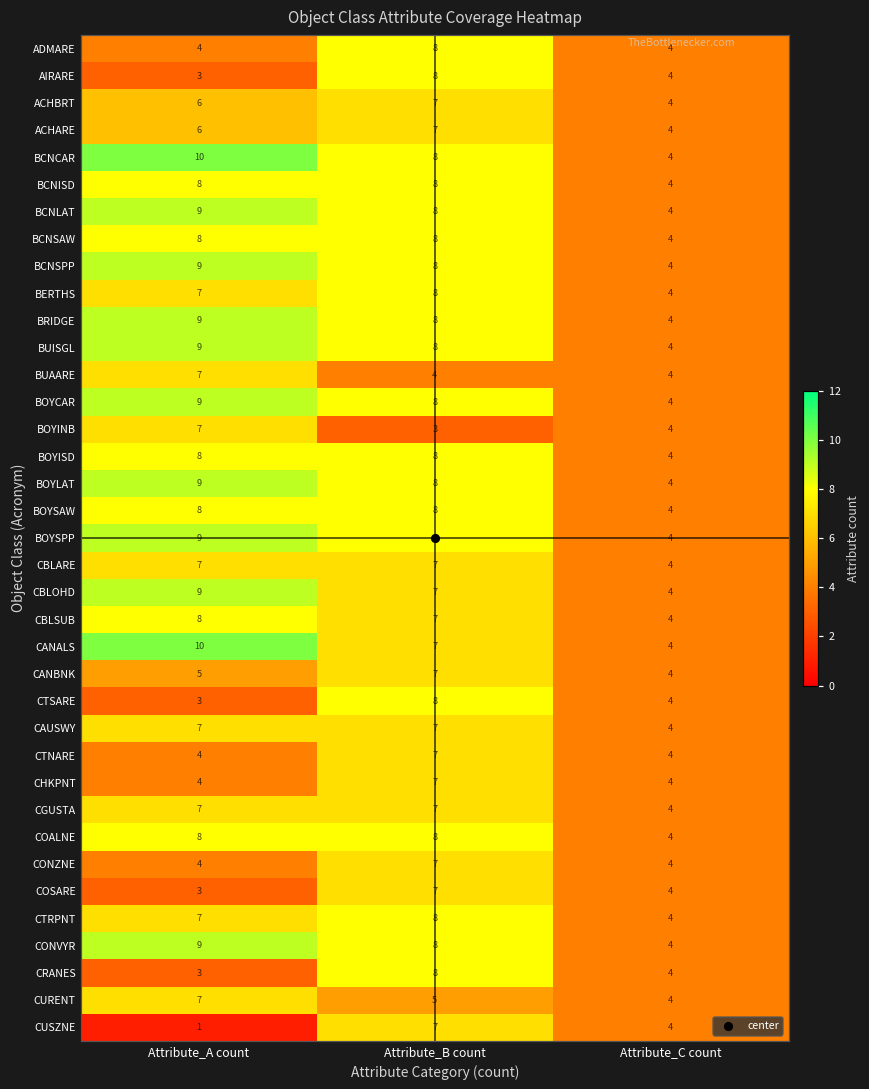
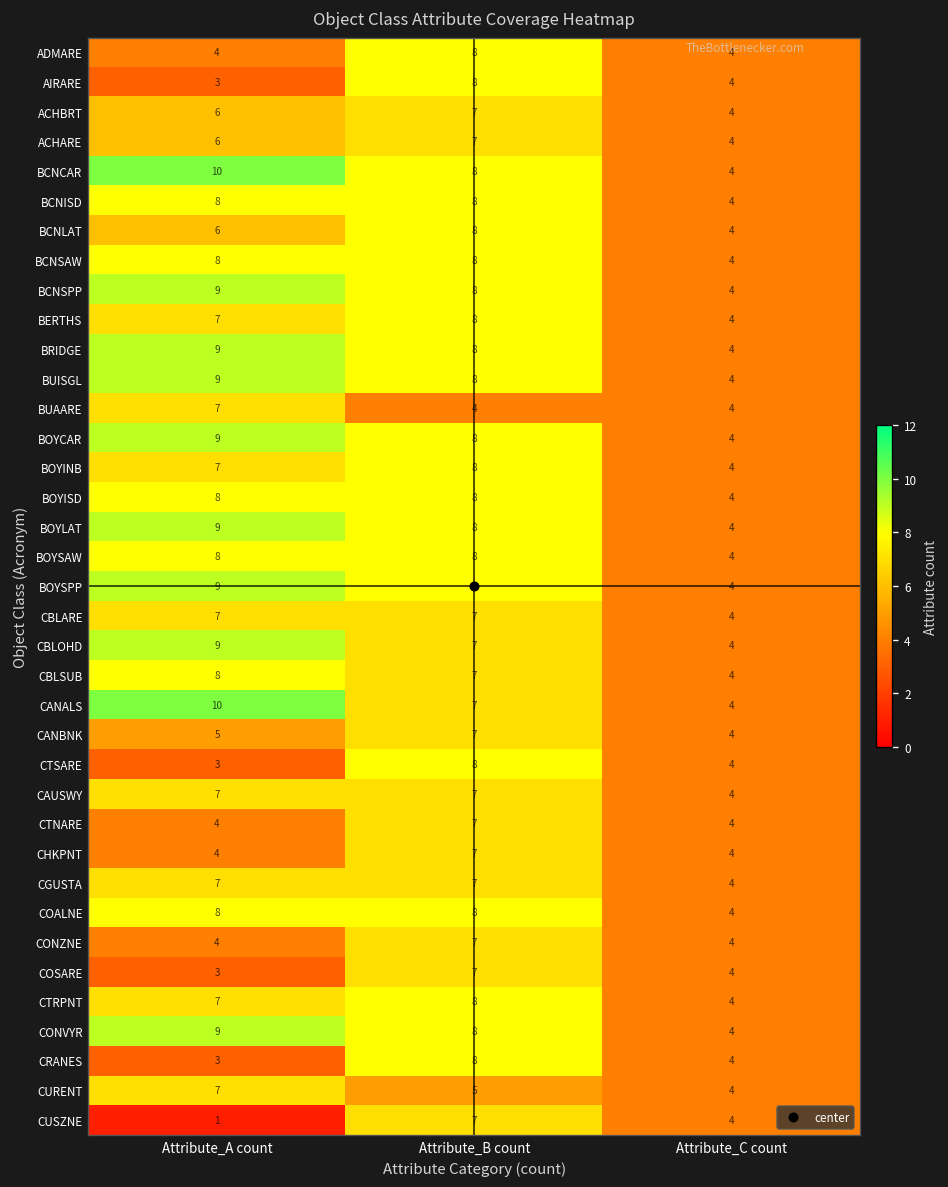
  {
    "ADMARE": {
      "Attribute_A count": 4,
      "Attribute_B count": 8,
      "Attribute_C count": 4
    },
    "AIRARE": {
      "Attribute_A count": 3,
      "Attribute_B count": 8,
      "Attribute_C count": 4
    },
    "ACHBRT": {
      "Attribute_A count": 6,
      "Attribute_B count": 7,
      "Attribute_C count": 4
    },
    "ACHARE": {
      "Attribute_A count": 6,
      "Attribute_B count": 7,
      "Attribute_C count": 4
    },
    "BCNCAR": {
      "Attribute_A count": 10,
      "Attribute_B count": 8,
      "Attribute_C count": 4
    },
    "BCNISD": {
      "Attribute_A count": 8,
      "Attribute_B count": 8,
      "Attribute_C count": 4
    },
    "BCNLAT": {
-     "Attribute_A count": 9,
+     "Attribute_A count": 6,
      "Attribute_B count": 8,
      "Attribute_C count": 4
    },
    "BCNSAW": {
      "Attribute_A count": 8,
      "Attribute_B count": 8,
      "Attribute_C count": 4
    },
    "BCNSPP": {
      "Attribute_A count": 9,
      "Attribute_B count": 8,
      "Attribute_C count": 4
    },
    "BERTHS": {
      "Attribute_A count": 7,
      "Attribute_B count": 8,
      "Attribute_C count": 4
    },
    "BRIDGE": {
      "Attribute_A count": 9,
      "Attribute_B count": 8,
      "Attribute_C count": 4
    },
    "BUISGL": {
      "Attribute_A count": 9,
      "Attribute_B count": 8,
      "Attribute_C count": 4
    },
    "BUAARE": {
      "Attribute_A count": 7,
      "Attribute_B count": 4,
      "Attribute_C count": 4
    },
    "BOYCAR": {
      "Attribute_A count": 9,
      "Attribute_B count": 8,
      "Attribute_C count": 4
    },
    "BOYINB": {
      "Attribute_A count": 7,
-     "Attribute_B count": 3,
+     "Attribute_B count": 8,
      "Attribute_C count": 4
    },
    "BOYISD": {
      "Attribute_A count": 8,
      "Attribute_B count": 8,
      "Attribute_C count": 4
    },
    "BOYLAT": {
      "Attribute_A count": 9,
      "Attribute_B count": 8,
      "Attribute_C count": 4
    },
    "BOYSAW": {
      "Attribute_A count": 8,
      "Attribute_B count": 8,
      "Attribute_C count": 4
    },
    "BOYSPP": {
      "Attribute_A count": 9,
      "Attribute_C count": 4
    },
    "CBLARE": {
      "Attribute_A count": 7,
      "Attribute_B count": 7,
      "Attribute_C count": 4
    },
    "CBLOHD": {
      "Attribute_A count": 9,
      "Attribute_B count": 7,
      "Attribute_C count": 4
    },
    "CBLSUB": {
      "Attribute_A count": 8,
      "Attribute_B count": 7,
      "Attribute_C count": 4
    },
    "CANALS": {
      "Attribute_A count": 10,
      "Attribute_B count": 7,
      "Attribute_C count": 4
    },
    "CANBNK": {
      "Attribute_A count": 5,
      "Attribute_B count": 7,
      "Attribute_C count": 4
    },
    "CTSARE": {
      "Attribute_A count": 3,
      "Attribute_B count": 8,
      "Attribute_C count": 4
    },
    "CAUSWY": {
      "Attribute_A count": 7,
      "Attribute_B count": 7,
      "Attribute_C count": 4
    },
    "CTNARE": {
      "Attribute_A count": 4,
      "Attribute_B count": 7,
      "Attribute_C count": 4
    },
    "CHKPNT": {
      "Attribute_A count": 4,
      "Attribute_B count": 7,
      "Attribute_C count": 4
    },
    "CGUSTA": {
      "Attribute_A count": 7,
      "Attribute_B count": 7,
      "Attribute_C count": 4
    },
    "COALNE": {
      "Attribute_A count": 8,
      "Attribute_B count": 8,
      "Attribute_C count": 4
    },
    "CONZNE": {
      "Attribute_A count": 4,
      "Attribute_B count": 7,
      "Attribute_C count": 4
    },
    "COSARE": {
      "Attribute_A count": 3,
      "Attribute_B count": 7,
      "Attribute_C count": 4
    },
    "CTRPNT": {
      "Attribute_A count": 7,
      "Attribute_B count": 8,
      "Attribute_C count": 4
    },
    "CONVYR": {
      "Attribute_A count": 9,
      "Attribute_B count": 8,
      "Attribute_C count": 4
    },
    "CRANES": {
      "Attribute_A count": 3,
      "Attribute_B count": 8,
      "Attribute_C count": 4
    },
    "CURENT": {
      "Attribute_A count": 7,
      "Attribute_B count": 5,
      "Attribute_C count": 4
    },
    "CUSZNE": {
      "Attribute_A count": 1,
      "Attribute_B count": 7,
      "Attribute_C count": 4
    }
  }
